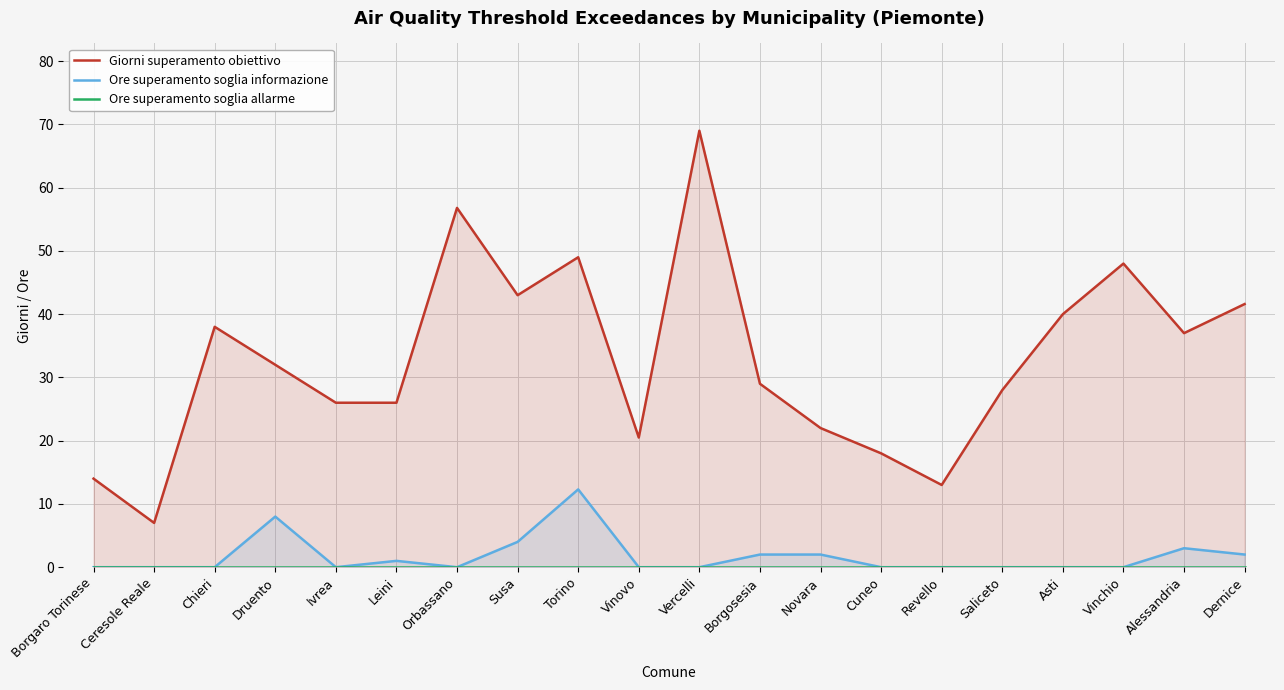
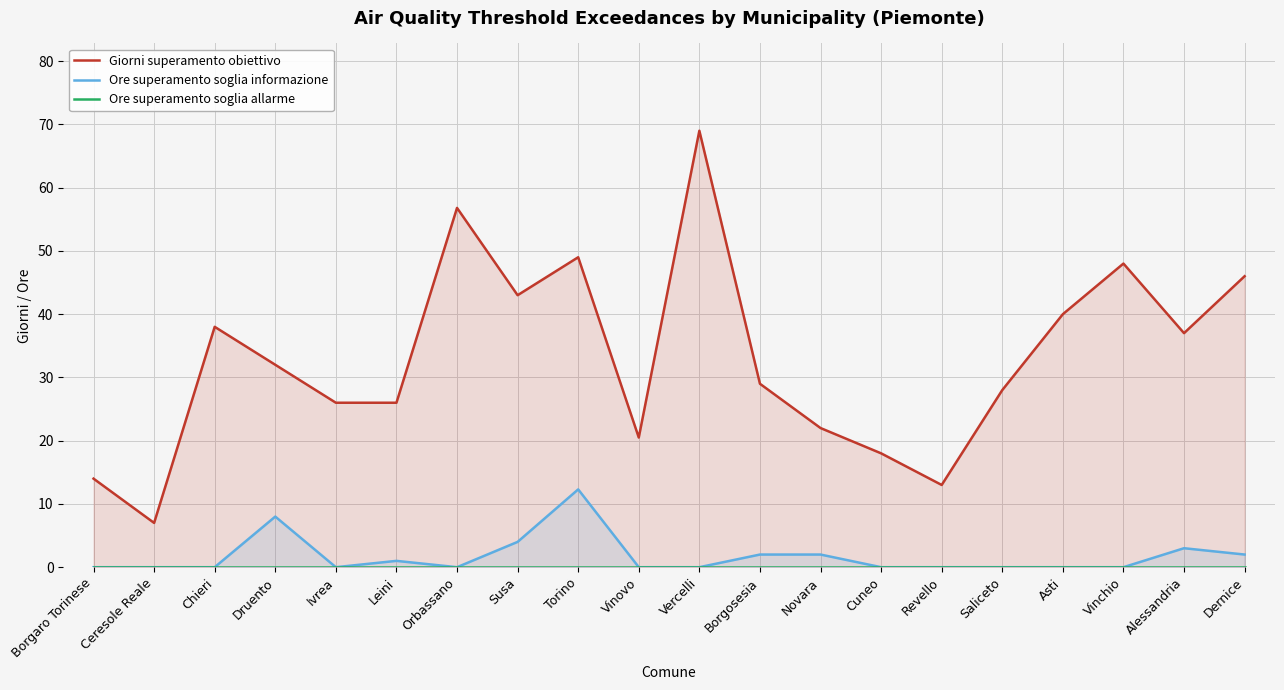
  {
    "Giorni superamento obiettivo": {
      "Borgaro Torinese": 14,
      "Ceresole Reale": 7,
      "Chieri": 38,
      "Druento": 32,
      "Ivrea": 26,
      "Leini": 26,
      "Orbassano": 57,
      "Susa": 43,
      "Torino": 49,
      "Vinovo": 21,
      "Vercelli": 69,
      "Borgosesia": 29,
      "Novara": 22,
      "Cuneo": 18,
      "Revello": 13,
      "Saliceto": 28,
      "Asti": 40,
      "Vinchio": 48,
      "Alessandria": 37,
-     "Dernice": 42
+     "Dernice": 46
    },
    "Ore superamento soglia informazione": {
      "Druento": 8,
      "Leini": 1,
      "Susa": 4,
      "Torino": 12,
      "Borgosesia": 2,
      "Novara": 2,
      "Alessandria": 3,
      "Dernice": 2
    },
    "Ore superamento soglia allarme": {
      "Druento": 0,
      "Leini": 0,
      "Susa": 0,
      "Torino": 0,
      "Borgosesia": 0,
      "Novara": 0,
      "Alessandria": 0,
      "Dernice": 0
    }
  }
